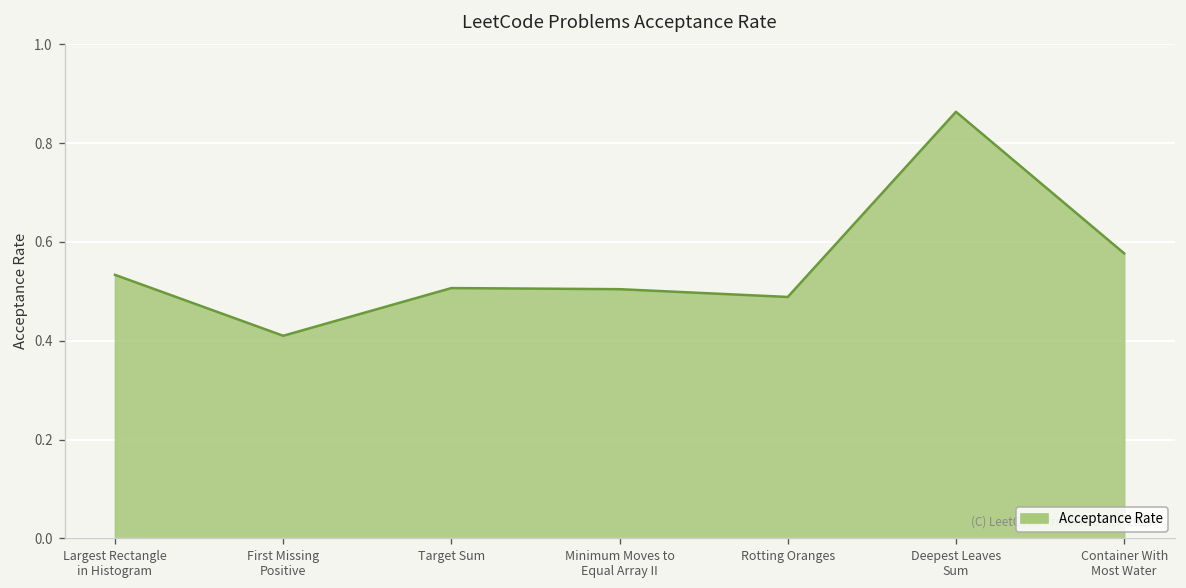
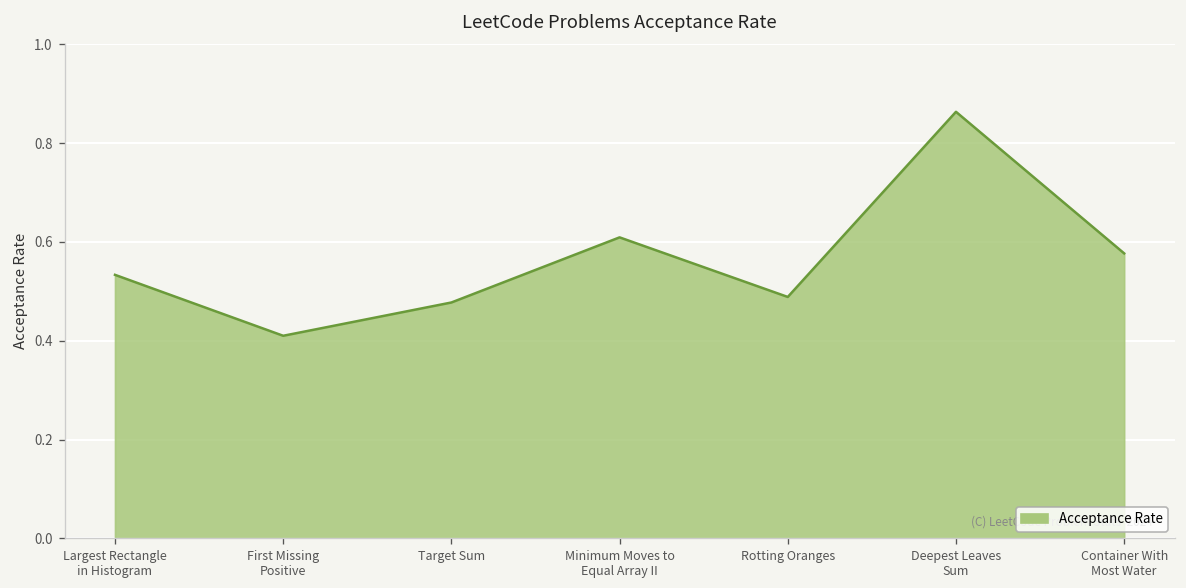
  {
    "Largest Rectangle in Histogram": 0.53,
    "First Missing Positive": 0.41,
-   "Target Sum": 0.51,
-   "Minimum Moves to Equal Array II": 0.50,
+   "Target Sum": 0.48,
+   "Minimum Moves to Equal Array II": 0.61,
    "Rotting Oranges": 0.49,
    "Deepest Leaves Sum": 0.86,
    "Container With Most Water": 0.58
  }
